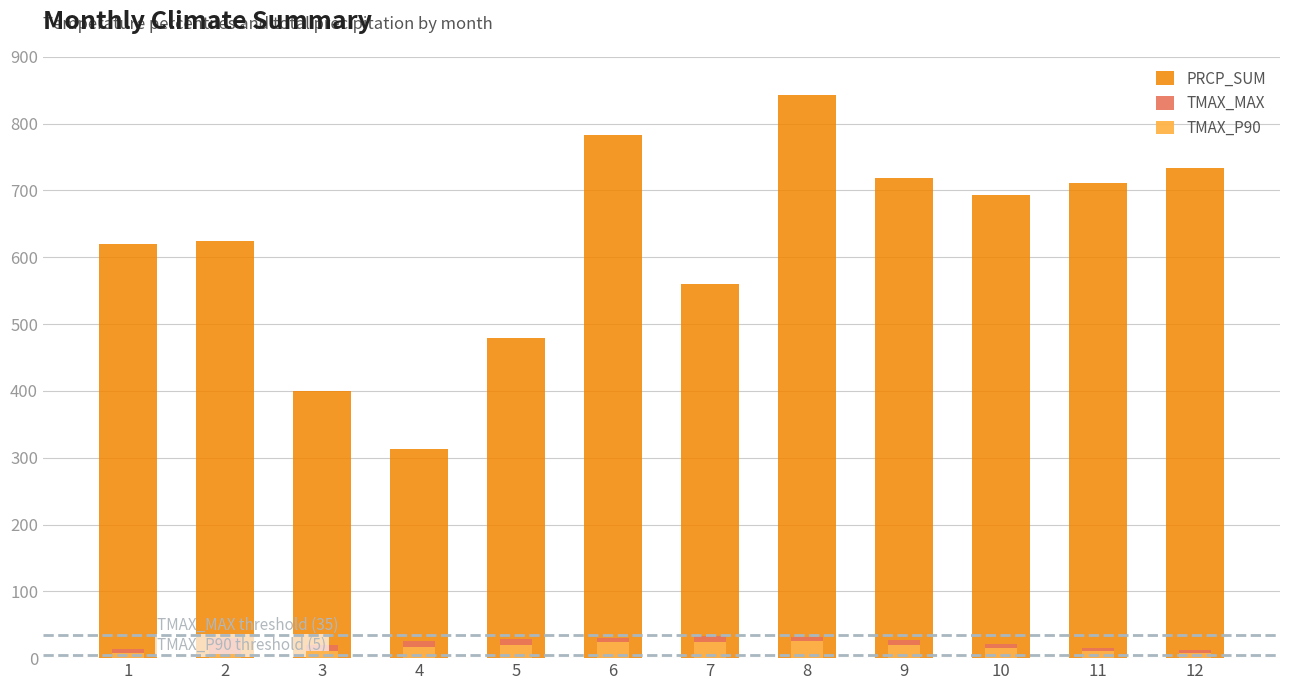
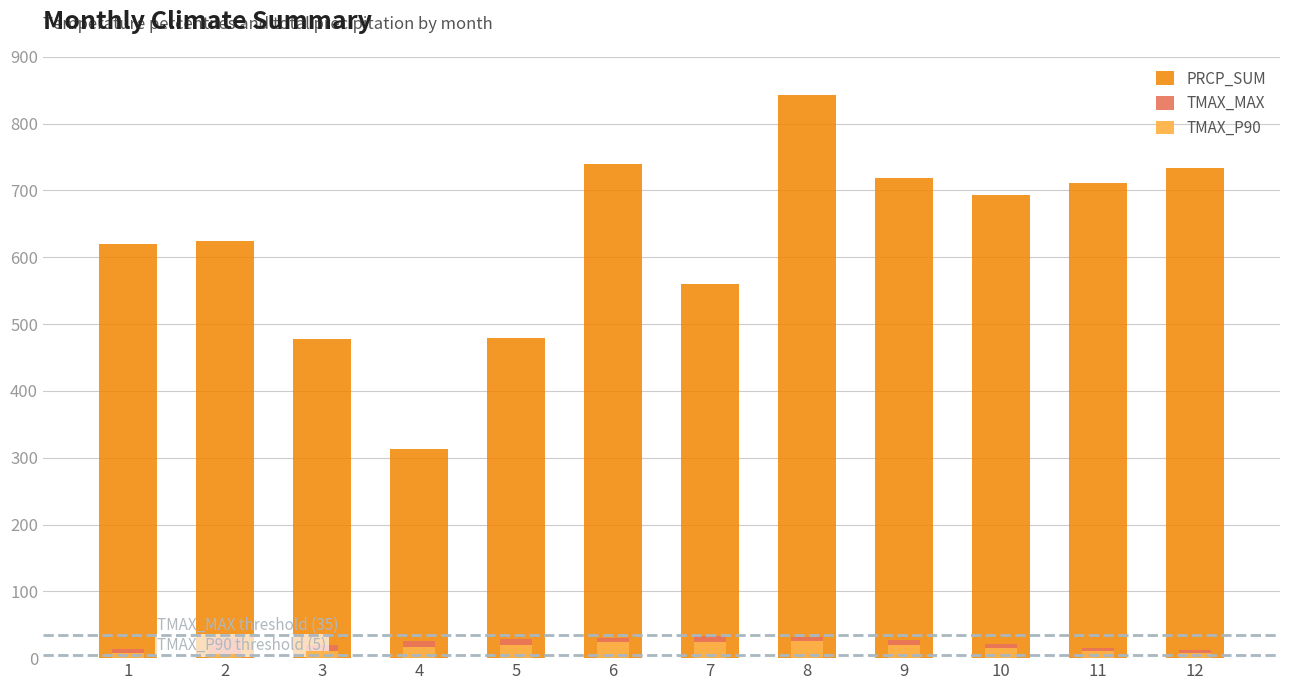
  {
    "PRCP_SUM": {
      "1": 620,
-     "3": 400,
+     "3": 480,
      "4": 310,
      "5": 480,
-     "6": 780,
+     "6": 740,
      "7": 560,
      "8": 840,
      "9": 720,
      "10": 690,
      "11": 710,
      "12": 730
    }
  }
